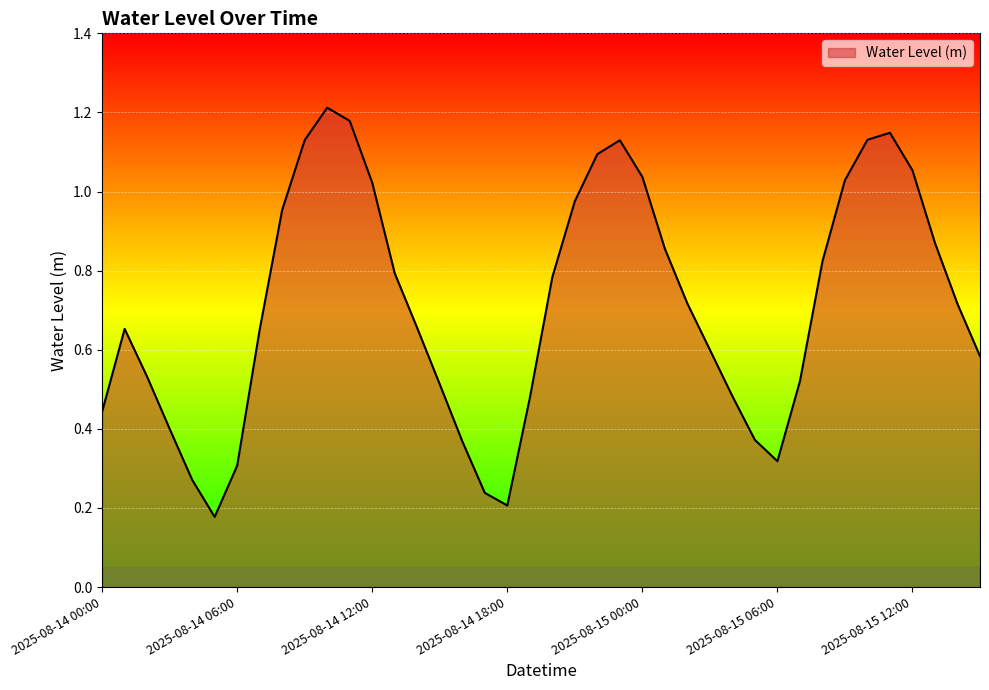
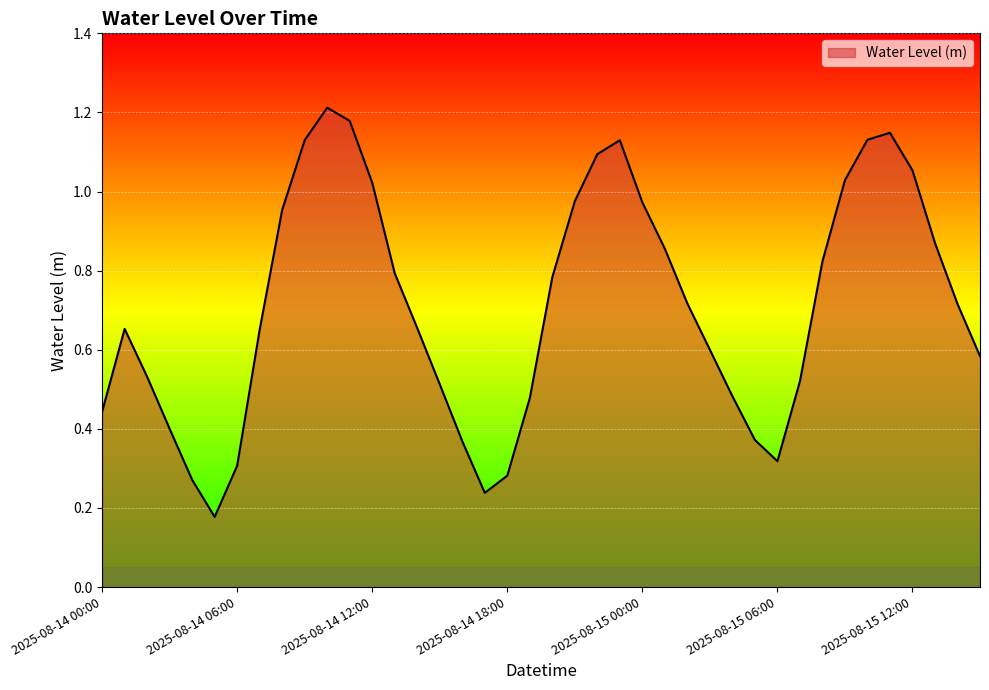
  {
    "2025-08-14 00:00": 0.44,
    "2025-08-14 06:00": 0.31,
    "2025-08-14 12:00": 1.02,
-   "2025-08-14 18:00": 0.21,
-   "2025-08-15 00:00": 1.04,
+   "2025-08-14 18:00": 0.28,
+   "2025-08-15 00:00": 0.97,
    "2025-08-15 06:00": 0.32,
    "2025-08-15 12:00": 1.05
  }
